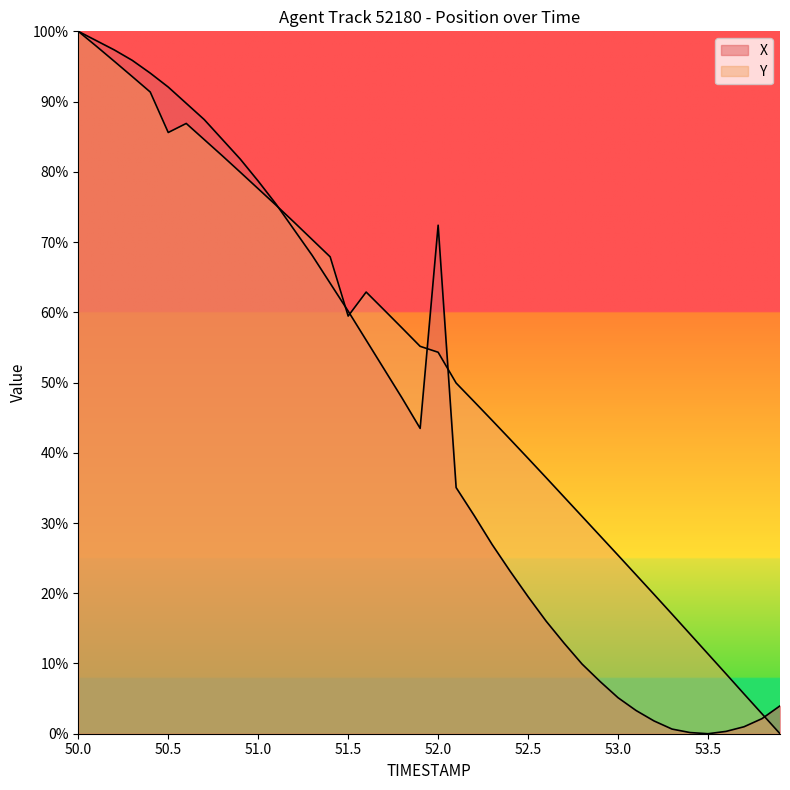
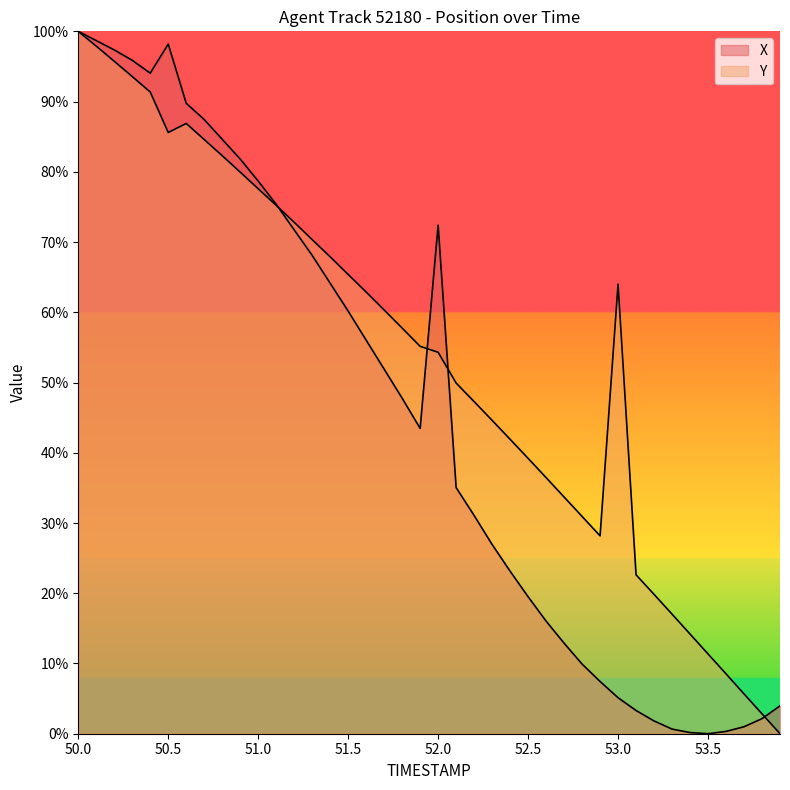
  {
    "X": {
-     "50.5": "92%",
+     "50.5": "98%",
      "51.0": "79%",
      "51.5": "60%",
      "52.0": "72%",
      "52.5": "20%",
      "53.0": "5%",
      "53.5": "0%"
    },
    "Y": {
      "50.5": "86%",
      "51.0": "78%",
-     "51.5": "59%",
+     "51.5": "65%",
      "52.0": "54%",
      "52.5": "39%",
-     "53.0": "25%",
+     "53.0": "64%",
      "53.5": "11%"
    }
  }
